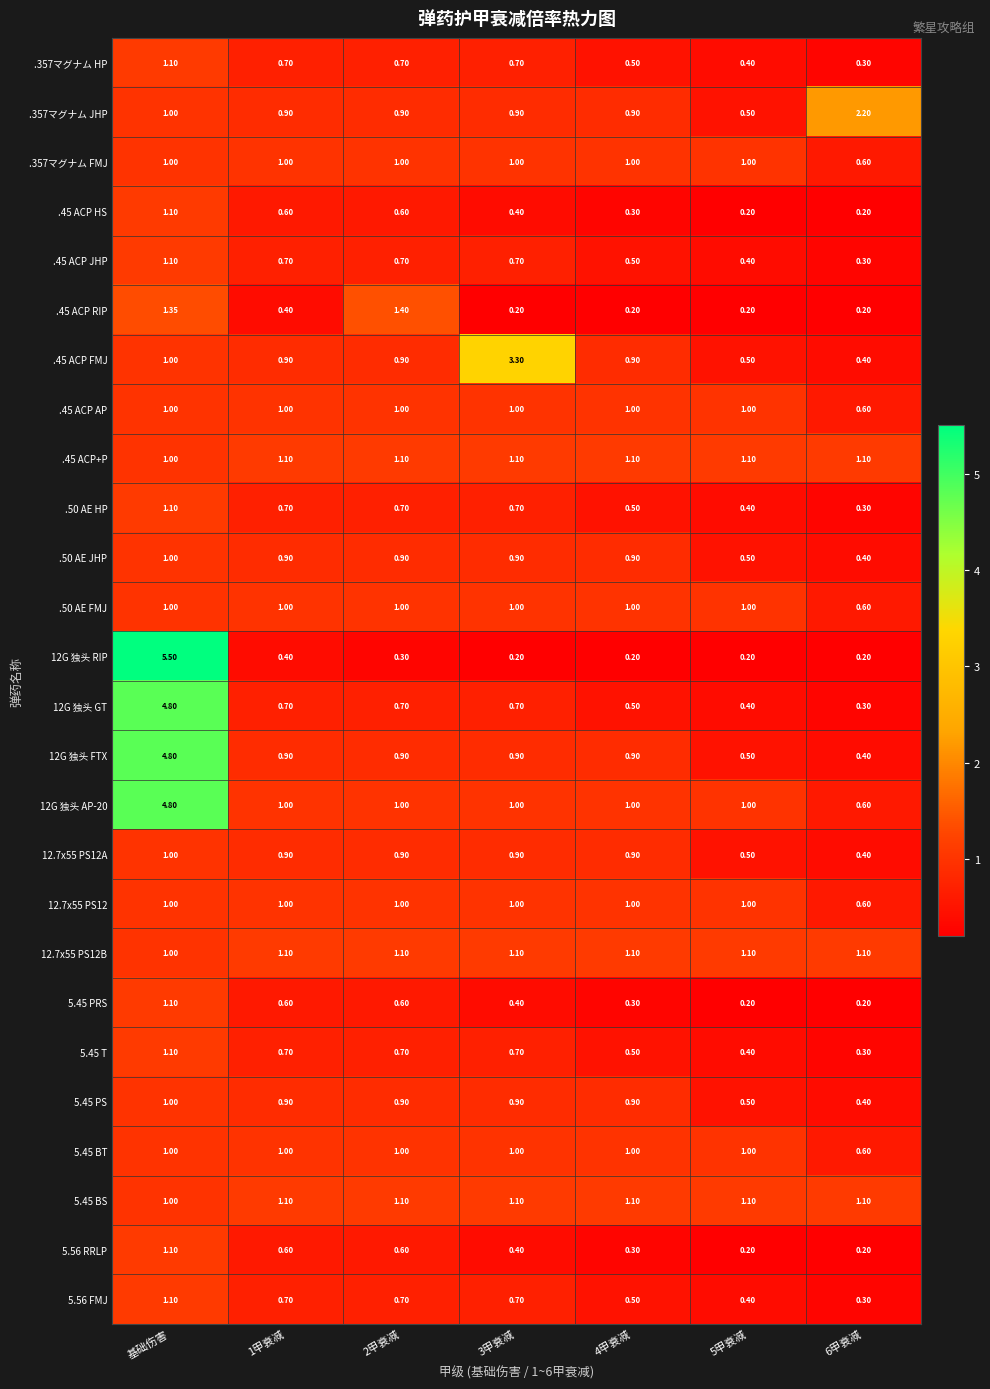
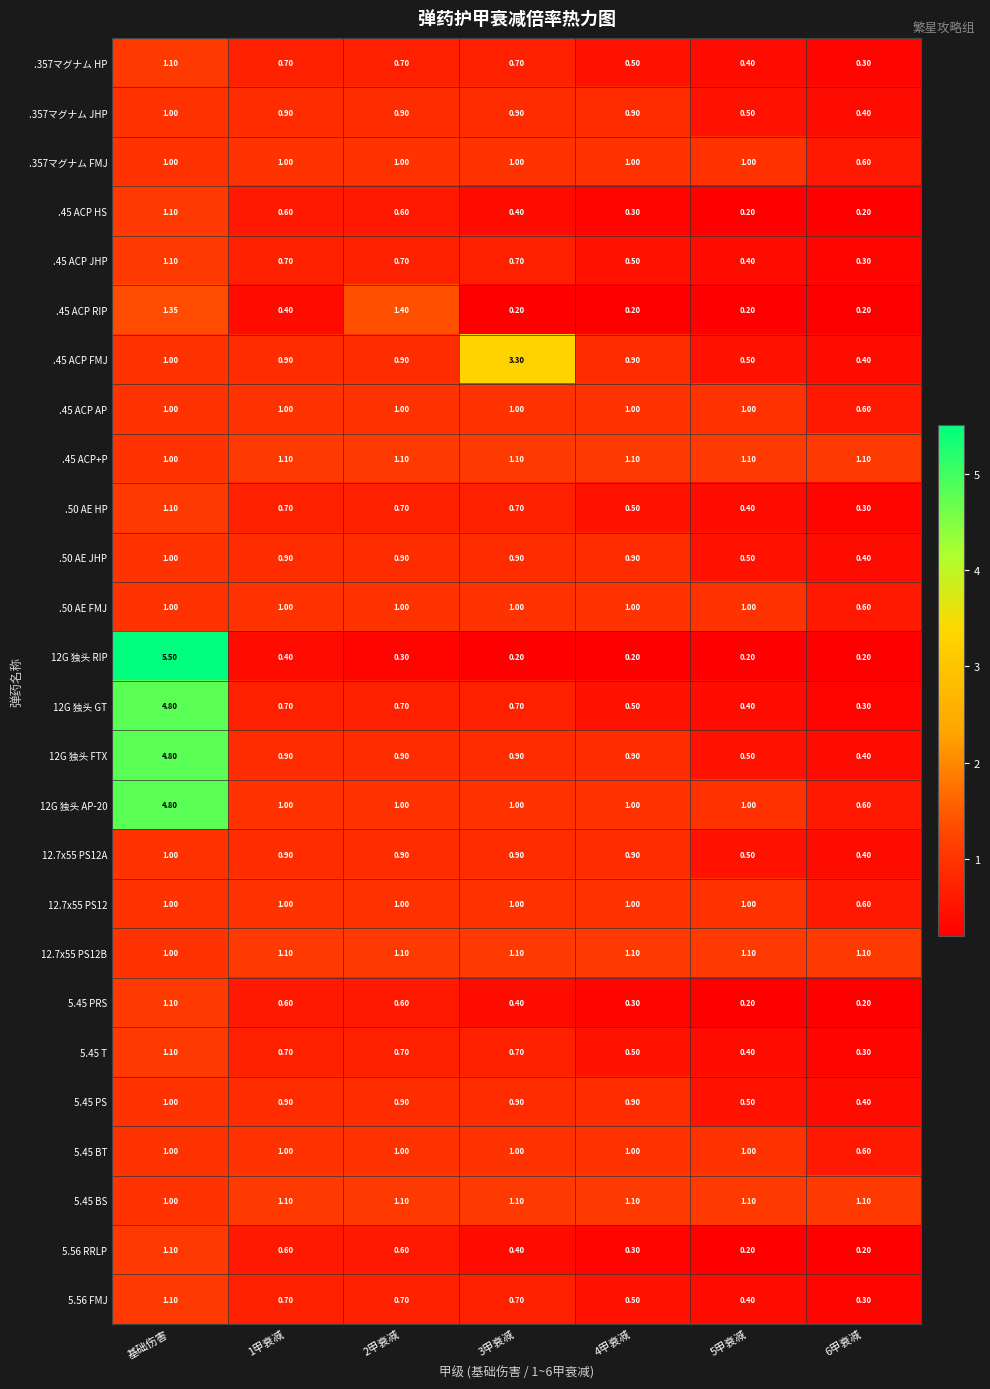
  {
    ".357マグナム HP": {
      "基础伤害": 1.10,
      "1甲衰减": 0.70,
      "2甲衰减": 0.70,
      "3甲衰减": 0.70,
      "4甲衰减": 0.50,
      "5甲衰减": 0.40,
      "6甲衰减": 0.30
    },
    ".357マグナム JHP": {
      "基础伤害": 1.00,
      "1甲衰减": 0.90,
      "2甲衰减": 0.90,
      "3甲衰减": 0.90,
      "4甲衰减": 0.90,
      "5甲衰减": 0.50,
-     "6甲衰减": 2.20
+     "6甲衰减": 0.40
    },
    ".357マグナム FMJ": {
      "基础伤害": 1.00,
      "1甲衰减": 1.00,
      "2甲衰减": 1.00,
      "3甲衰减": 1.00,
      "4甲衰减": 1.00,
      "5甲衰减": 1.00,
      "6甲衰减": 0.60
    },
    ".45 ACP HS": {
      "基础伤害": 1.10,
      "1甲衰减": 0.60,
      "2甲衰减": 0.60,
      "3甲衰减": 0.40,
      "4甲衰减": 0.30,
      "5甲衰减": 0.20,
      "6甲衰减": 0.20
    },
    ".45 ACP JHP": {
      "基础伤害": 1.10,
      "1甲衰减": 0.70,
      "2甲衰减": 0.70,
      "3甲衰减": 0.70,
      "4甲衰减": 0.50,
      "5甲衰减": 0.40,
      "6甲衰减": 0.30
    },
    ".45 ACP RIP": {
      "基础伤害": 1.35,
      "1甲衰减": 0.40,
      "2甲衰减": 1.40,
      "3甲衰减": 0.20,
      "4甲衰减": 0.20,
      "5甲衰减": 0.20,
      "6甲衰减": 0.20
    },
    ".45 ACP FMJ": {
      "基础伤害": 1.00,
      "1甲衰减": 0.90,
      "2甲衰减": 0.90,
      "3甲衰减": 3.30,
      "4甲衰减": 0.90,
      "5甲衰减": 0.50,
      "6甲衰减": 0.40
    },
    ".45 ACP AP": {
      "基础伤害": 1.00,
      "1甲衰减": 1.00,
      "2甲衰减": 1.00,
      "3甲衰减": 1.00,
      "4甲衰减": 1.00,
      "5甲衰减": 1.00,
      "6甲衰减": 0.60
    },
    ".45 ACP+P": {
      "基础伤害": 1.00,
      "1甲衰减": 1.10,
      "2甲衰减": 1.10,
      "3甲衰减": 1.10,
      "4甲衰减": 1.10,
      "5甲衰减": 1.10,
      "6甲衰减": 1.10
    },
    ".50 AE HP": {
      "基础伤害": 1.10,
      "1甲衰减": 0.70,
      "2甲衰减": 0.70,
      "3甲衰减": 0.70,
      "4甲衰减": 0.50,
      "5甲衰减": 0.40,
      "6甲衰减": 0.30
    },
    ".50 AE JHP": {
      "基础伤害": 1.00,
      "1甲衰减": 0.90,
      "2甲衰减": 0.90,
      "3甲衰减": 0.90,
      "4甲衰减": 0.90,
      "5甲衰减": 0.50,
      "6甲衰减": 0.40
    },
    ".50 AE FMJ": {
      "基础伤害": 1.00,
      "1甲衰减": 1.00,
      "2甲衰减": 1.00,
      "3甲衰减": 1.00,
      "4甲衰减": 1.00,
      "5甲衰减": 1.00,
      "6甲衰减": 0.60
    },
    "12G 独头 RIP": {
      "基础伤害": 5.50,
      "1甲衰减": 0.40,
      "2甲衰减": 0.30,
      "3甲衰减": 0.20,
      "4甲衰减": 0.20,
      "5甲衰减": 0.20,
      "6甲衰减": 0.20
    },
    "12G 独头 GT": {
      "基础伤害": 4.80,
      "1甲衰减": 0.70,
      "2甲衰减": 0.70,
      "3甲衰减": 0.70,
      "4甲衰减": 0.50,
      "5甲衰减": 0.40,
      "6甲衰减": 0.30
    },
    "12G 独头 FTX": {
      "基础伤害": 4.80,
      "1甲衰减": 0.90,
      "2甲衰减": 0.90,
      "3甲衰减": 0.90,
      "4甲衰减": 0.90,
      "5甲衰减": 0.50,
      "6甲衰减": 0.40
    },
    "12G 独头 AP-20": {
      "基础伤害": 4.80,
      "1甲衰减": 1.00,
      "2甲衰减": 1.00,
      "3甲衰减": 1.00,
      "4甲衰减": 1.00,
      "5甲衰减": 1.00,
      "6甲衰减": 0.60
    },
    "12.7x55 PS12A": {
      "基础伤害": 1.00,
      "1甲衰减": 0.90,
      "2甲衰减": 0.90,
      "3甲衰减": 0.90,
      "4甲衰减": 0.90,
      "5甲衰减": 0.50,
      "6甲衰减": 0.40
    },
    "12.7x55 PS12": {
      "基础伤害": 1.00,
      "1甲衰减": 1.00,
      "2甲衰减": 1.00,
      "3甲衰减": 1.00,
      "4甲衰减": 1.00,
      "5甲衰减": 1.00,
      "6甲衰减": 0.60
    },
    "12.7x55 PS12B": {
      "基础伤害": 1.00,
      "1甲衰减": 1.10,
      "2甲衰减": 1.10,
      "3甲衰减": 1.10,
      "4甲衰减": 1.10,
      "5甲衰减": 1.10,
      "6甲衰减": 1.10
    },
    "5.45 PRS": {
      "基础伤害": 1.10,
      "1甲衰减": 0.60,
      "2甲衰减": 0.60,
      "3甲衰减": 0.40,
      "4甲衰减": 0.30,
      "5甲衰减": 0.20,
      "6甲衰减": 0.20
    },
    "5.45 T": {
      "基础伤害": 1.10,
      "1甲衰减": 0.70,
      "2甲衰减": 0.70,
      "3甲衰减": 0.70,
      "4甲衰减": 0.50,
      "5甲衰减": 0.40,
      "6甲衰减": 0.30
    },
    "5.45 PS": {
      "基础伤害": 1.00,
      "1甲衰减": 0.90,
      "2甲衰减": 0.90,
      "3甲衰减": 0.90,
      "4甲衰减": 0.90,
      "5甲衰减": 0.50,
      "6甲衰减": 0.40
    },
    "5.45 BT": {
      "基础伤害": 1.00,
      "1甲衰减": 1.00,
      "2甲衰减": 1.00,
      "3甲衰减": 1.00,
      "4甲衰减": 1.00,
      "5甲衰减": 1.00,
      "6甲衰减": 0.60
    },
    "5.45 BS": {
      "基础伤害": 1.00,
      "1甲衰减": 1.10,
      "2甲衰减": 1.10,
      "3甲衰减": 1.10,
      "4甲衰减": 1.10,
      "5甲衰减": 1.10,
      "6甲衰减": 1.10
    },
    "5.56 RRLP": {
      "基础伤害": 1.10,
      "1甲衰减": 0.60,
      "2甲衰减": 0.60,
      "3甲衰减": 0.40,
      "4甲衰减": 0.30,
      "5甲衰减": 0.20,
      "6甲衰减": 0.20
    },
    "5.56 FMJ": {
      "基础伤害": 1.10,
      "1甲衰减": 0.70,
      "2甲衰减": 0.70,
      "3甲衰减": 0.70,
      "4甲衰减": 0.50,
      "5甲衰减": 0.40,
      "6甲衰减": 0.30
    }
  }
